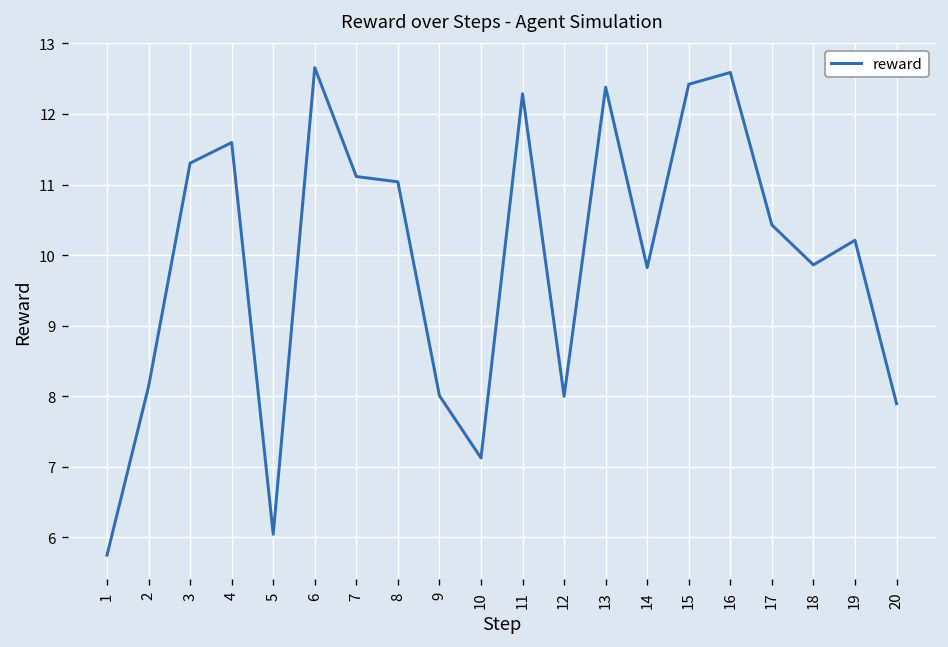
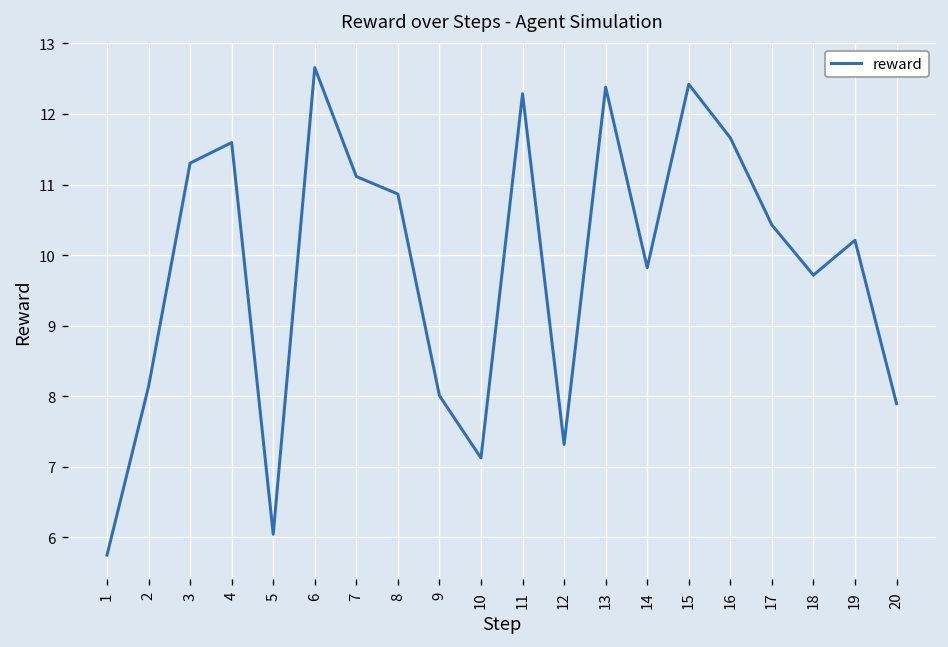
  {
    "1": 5.8,
    "2": 8.1,
    "3": 11.3,
    "4": 11.6,
    "5": 6.0,
    "6": 12.7,
    "7": 11.1,
-   "8": 11.0,
+   "8": 10.9,
    "9": 8.0,
    "10": 7.1,
    "11": 12.3,
-   "12": 8.0,
+   "12": 7.3,
    "13": 12.4,
    "14": 9.8,
    "15": 12.4,
-   "16": 12.6,
+   "16": 11.7,
    "17": 10.4,
-   "18": 9.9,
+   "18": 9.7,
    "19": 10.2,
    "20": 7.9
  }
